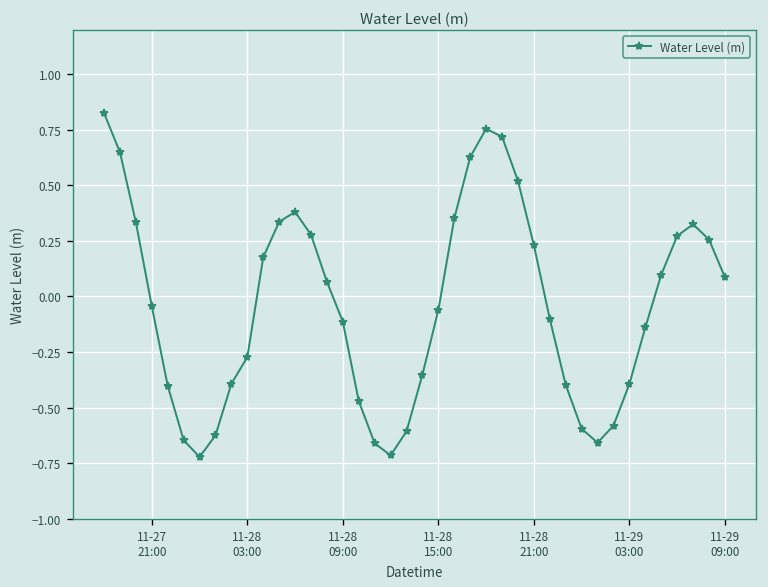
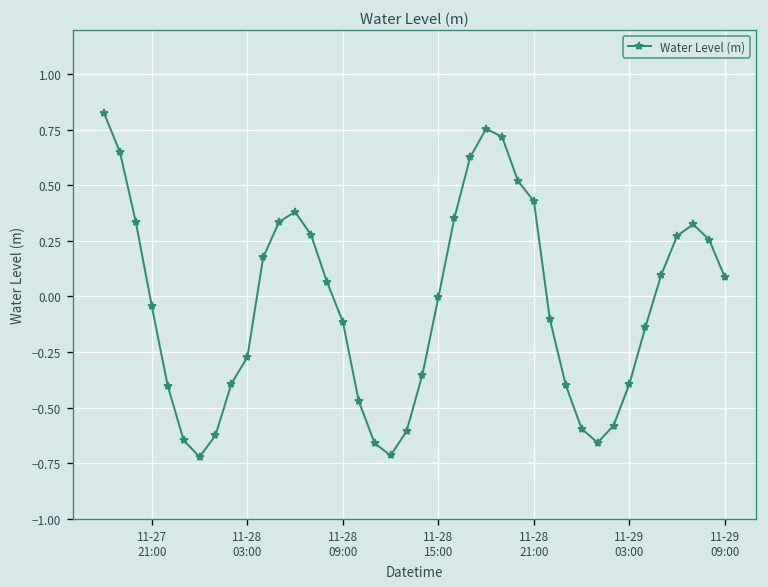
  {
    "11-27 21:00": -0.04,
    "11-28 03:00": -0.27,
    "11-28 09:00": -0.11,
-   "11-28 15:00": -0.06,
-   "11-28 21:00": 0.23,
+   "11-28 15:00": 0.00,
+   "11-28 21:00": 0.43,
    "11-29 03:00": -0.39,
    "11-29 09:00": 0.09
  }
